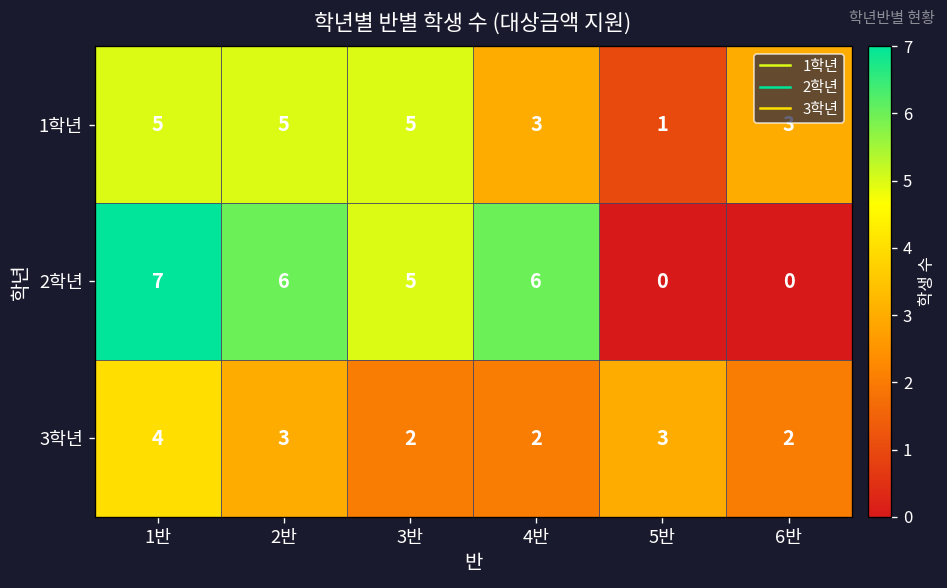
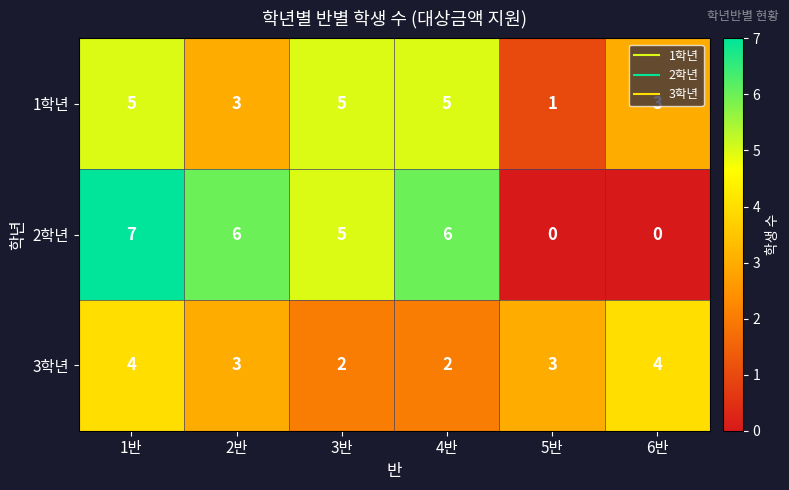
  {
    "1학년": {
      "1반": 5,
-     "2반": 5,
+     "2반": 3,
      "3반": 5,
-     "4반": 3,
+     "4반": 5,
      "5반": 1
    },
    "2학년": {
      "1반": 7,
      "2반": 6,
      "3반": 5,
      "4반": 6,
      "5반": 0,
      "6반": 0
    },
    "3학년": {
      "1반": 4,
      "2반": 3,
      "3반": 2,
      "4반": 2,
      "5반": 3,
-     "6반": 2
+     "6반": 4
    }
  }
